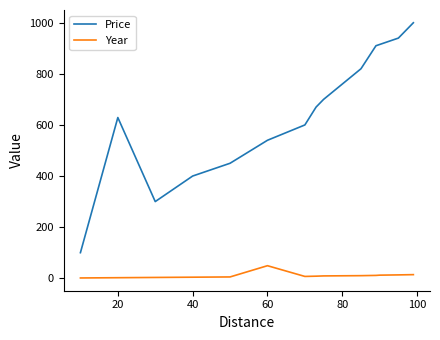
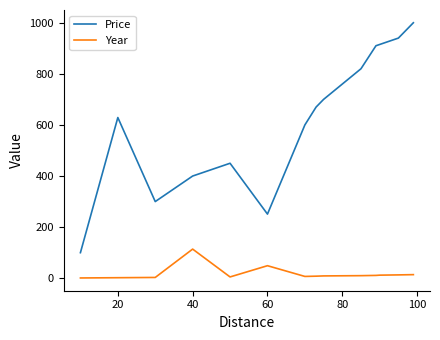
  {
    "Price": {
      "20": 630,
      "40": 400,
-     "60": 540
+     "60": 250
    },
    "Year": {
      "20": 0,
-     "40": 0,
+     "40": 110,
      "60": 50
    }
  }
